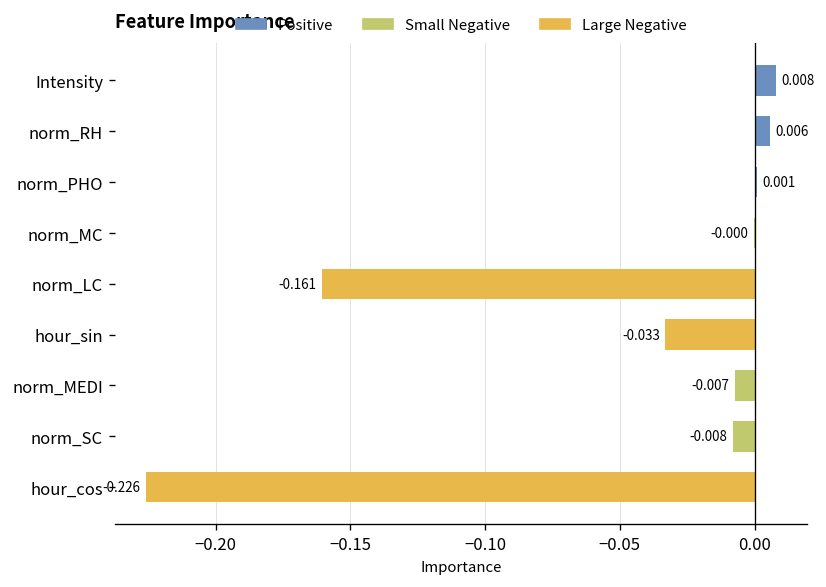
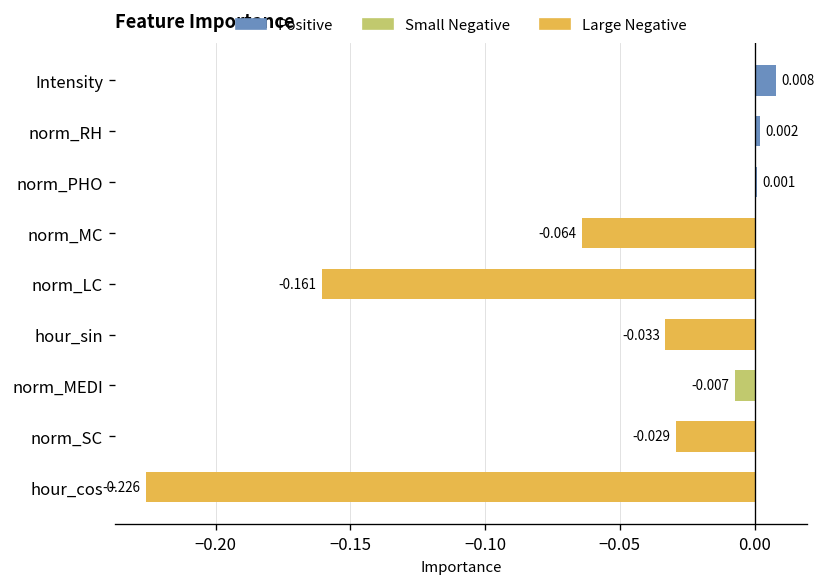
  {
    "Intensity": 0.008,
-   "norm_RH": 0.006,
+   "norm_RH": 0.002,
    "norm_PHO": 0.001,
-   "norm_MC": -0.000,
+   "norm_MC": -0.064,
    "norm_LC": -0.161,
    "hour_sin": -0.033,
    "norm_MEDI": -0.007,
-   "norm_SC": -0.008,
+   "norm_SC": -0.029,
    "hour_cos": -0.226
  }
